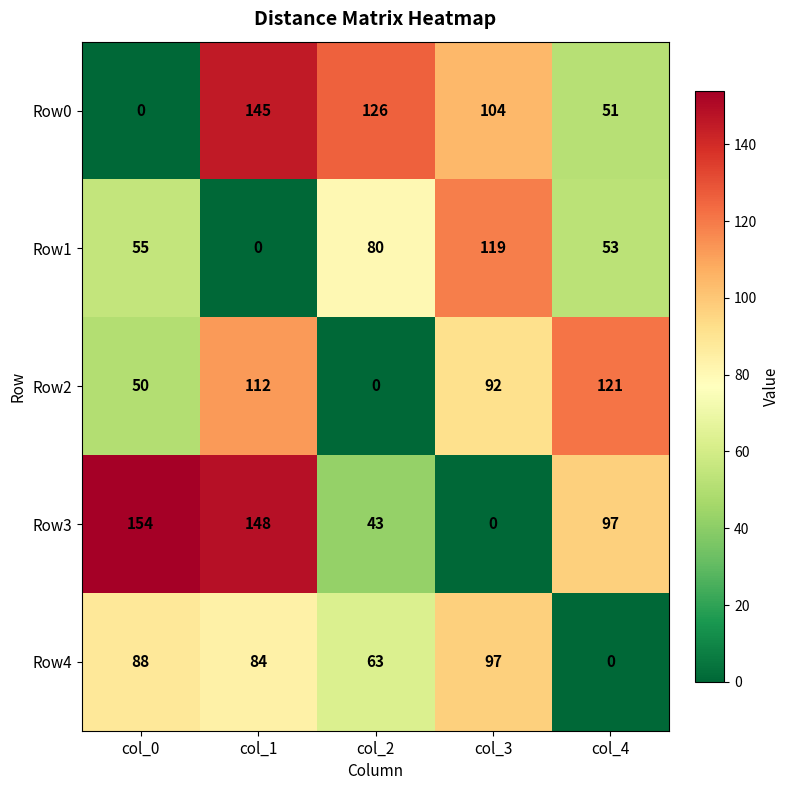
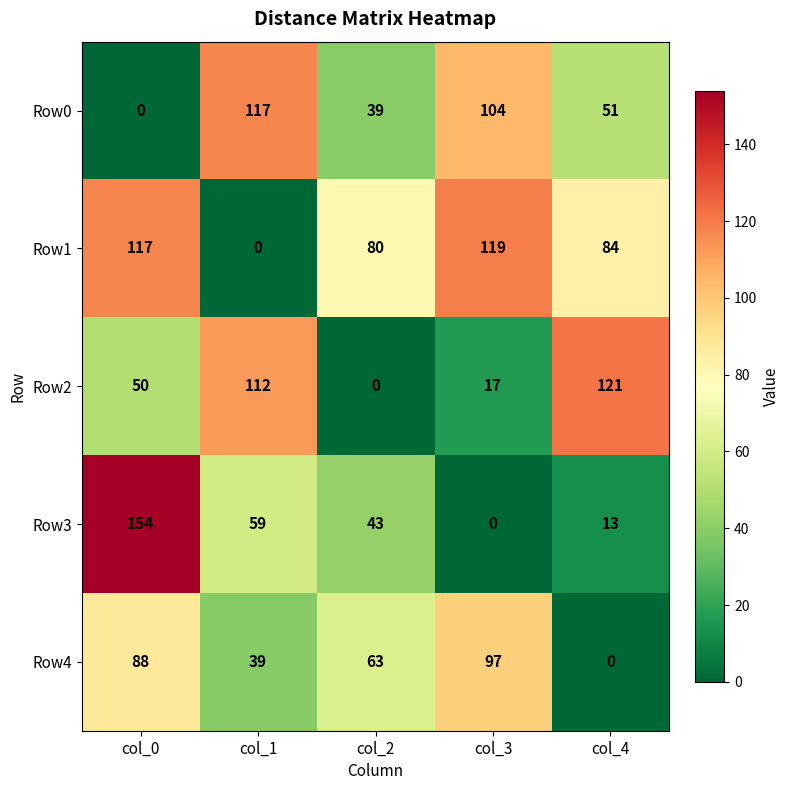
  {
    "Row0": {
      "col_0": 0,
-     "col_1": 145,
-     "col_2": 126,
+     "col_1": 117,
+     "col_2": 39,
      "col_3": 104,
      "col_4": 51
    },
    "Row1": {
-     "col_0": 55,
+     "col_0": 117,
      "col_1": 0,
      "col_2": 80,
      "col_3": 119,
-     "col_4": 53
+     "col_4": 84
    },
    "Row2": {
      "col_0": 50,
      "col_1": 112,
      "col_2": 0,
-     "col_3": 92,
+     "col_3": 17,
      "col_4": 121
    },
    "Row3": {
      "col_0": 154,
-     "col_1": 148,
+     "col_1": 59,
      "col_2": 43,
      "col_3": 0,
-     "col_4": 97
+     "col_4": 13
    },
    "Row4": {
      "col_0": 88,
-     "col_1": 84,
+     "col_1": 39,
      "col_2": 63,
      "col_3": 97,
      "col_4": 0
    }
  }
